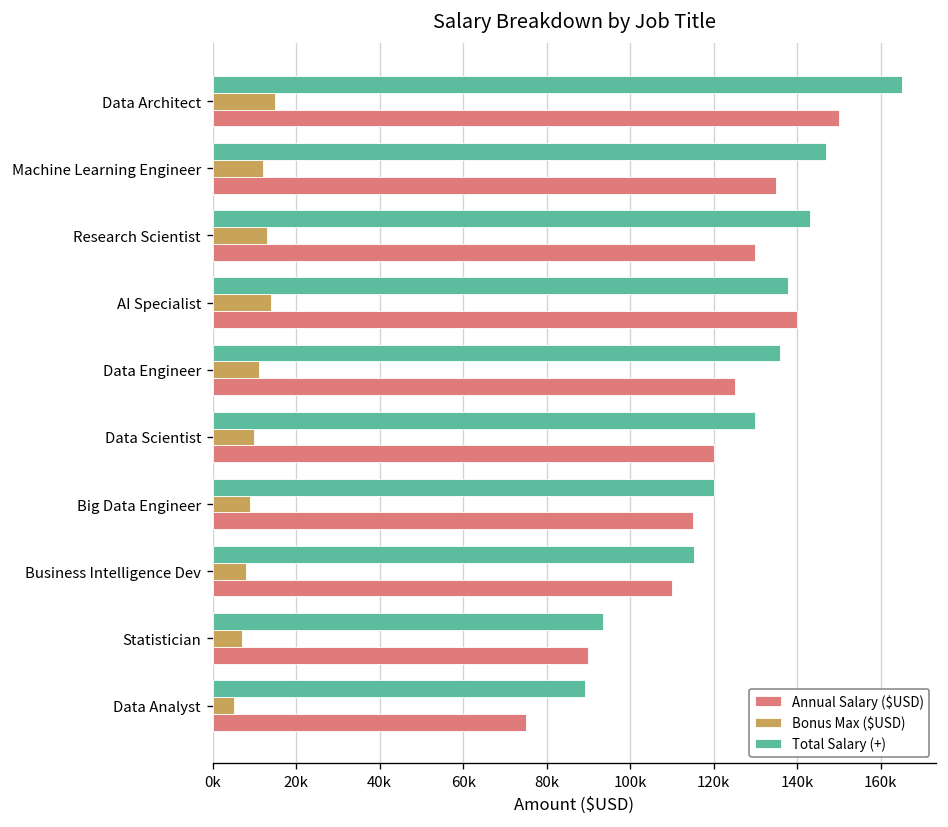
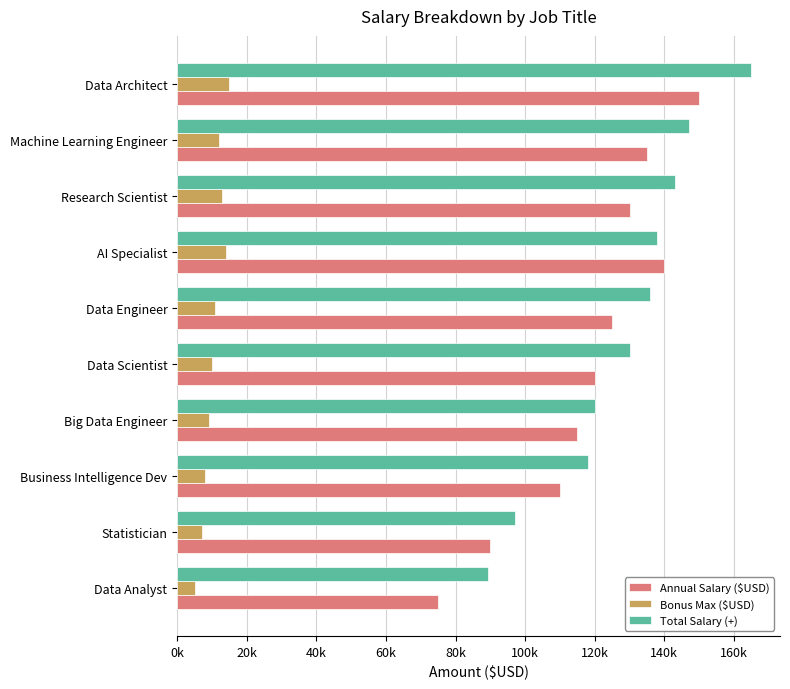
  {
    "Total Salary (+)": {
      "Data Architect": 165000,
      "Machine Learning Engineer": 147000,
      "Research Scientist": 143000,
      "AI Specialist": 138000,
      "Data Engineer": 136000,
      "Data Scientist": 130000,
      "Big Data Engineer": 120000,
-     "Business Intelligence Dev": 115000,
-     "Statistician": 94000,
+     "Business Intelligence Dev": 118000,
+     "Statistician": 97000,
      "Data Analyst": 89000
    }
  }
